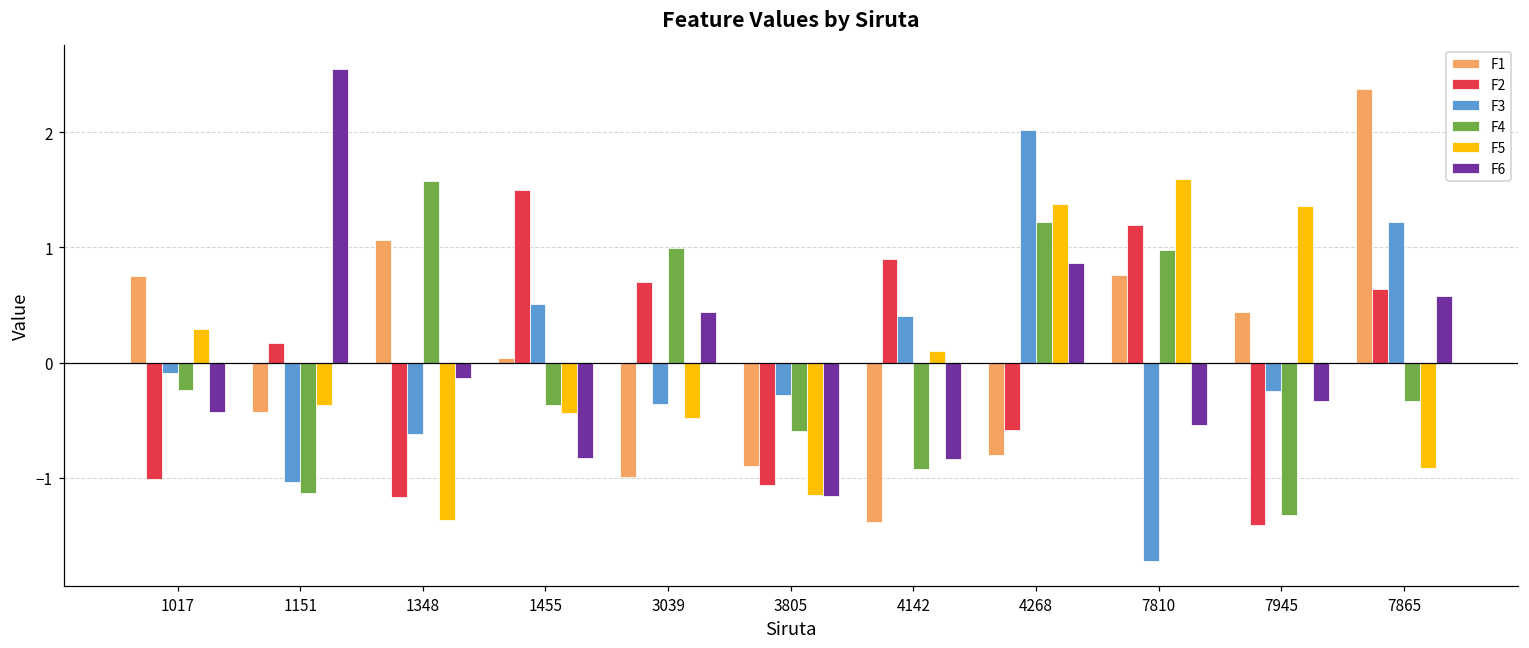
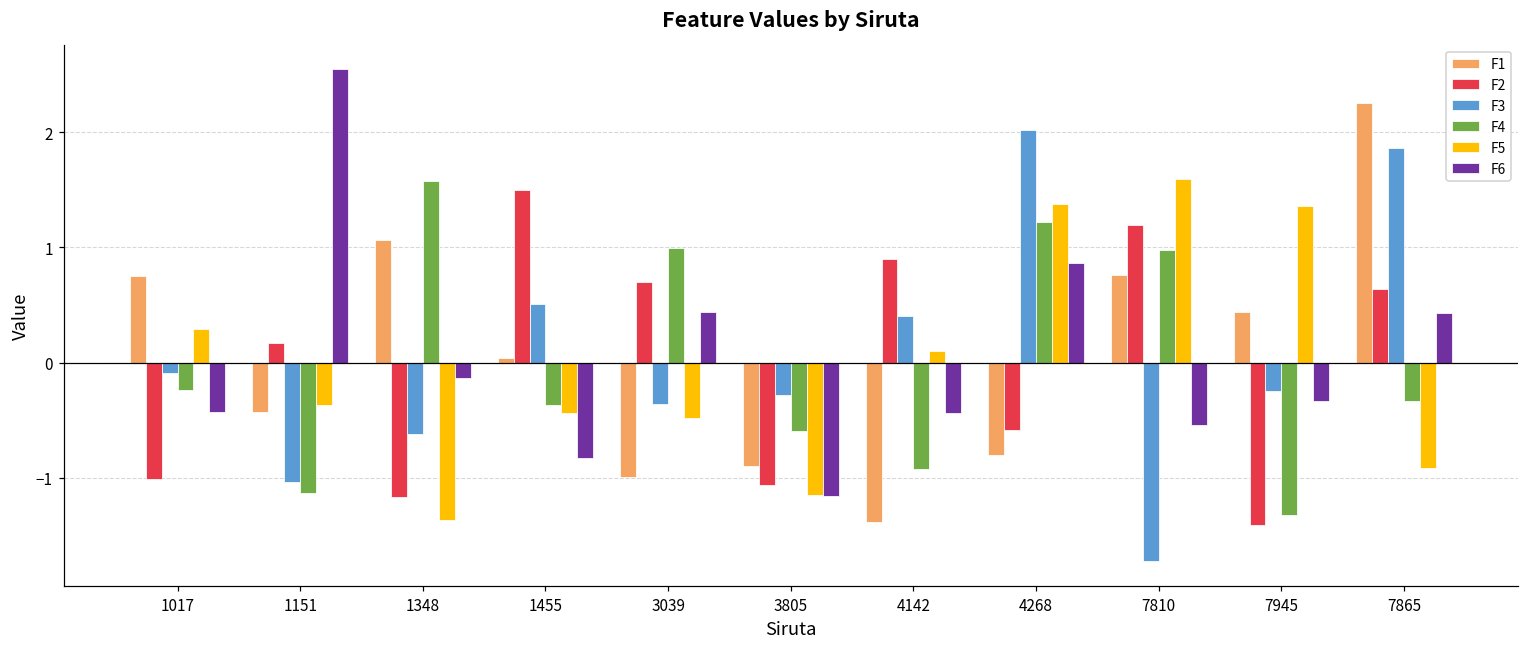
  {
    "F1": {
      "1017": 0.75,
      "1151": -0.43,
      "1348": 1.07,
      "1455": 0.04,
      "3039": -0.99,
      "3805": -0.90,
      "4142": -1.38,
      "4268": -0.80,
      "7810": 0.76,
      "7945": 0.44,
-     "7865": 2.38
+     "7865": 2.25
    },
    "F2": {
      "1017": -1.01,
      "1151": 0.17,
      "1348": -1.17,
      "1455": 1.50,
      "3039": 0.70,
      "3805": -1.06,
      "4142": 0.90,
      "4268": -0.58,
      "7810": 1.19,
      "7945": -1.41,
      "7865": 0.64
    },
    "F3": {
      "1017": -0.09,
      "1151": -1.04,
      "1348": -0.62,
      "1455": 0.51,
      "3039": -0.36,
      "3805": -0.28,
      "4142": 0.41,
      "4268": 2.02,
      "7810": -1.73,
      "7945": -0.25,
-     "7865": 1.22
+     "7865": 1.86
    },
    "F4": {
      "1017": -0.24,
      "1151": -1.14,
      "1348": 1.58,
      "1455": -0.37,
      "3039": 0.99,
      "3805": -0.60,
      "4142": -0.92,
      "4268": 1.22,
      "7810": 0.98,
      "7945": -1.32,
      "7865": -0.33
    },
    "F5": {
      "1017": 0.29,
      "1151": -0.37,
      "1348": -1.37,
      "1455": -0.44,
      "3039": -0.48,
      "3805": -1.15,
      "4142": 0.10,
      "4268": 1.38,
      "7810": 1.59,
      "7945": 1.36,
      "7865": -0.92
    },
    "F6": {
      "1017": -0.43,
      "1151": 2.55,
      "1348": -0.14,
      "1455": -0.83,
      "3039": 0.44,
      "3805": -1.16,
-     "4142": -0.84,
+     "4142": -0.44,
      "4268": 0.86,
      "7810": -0.54,
      "7945": -0.33,
-     "7865": 0.57
+     "7865": 0.43
    }
  }
